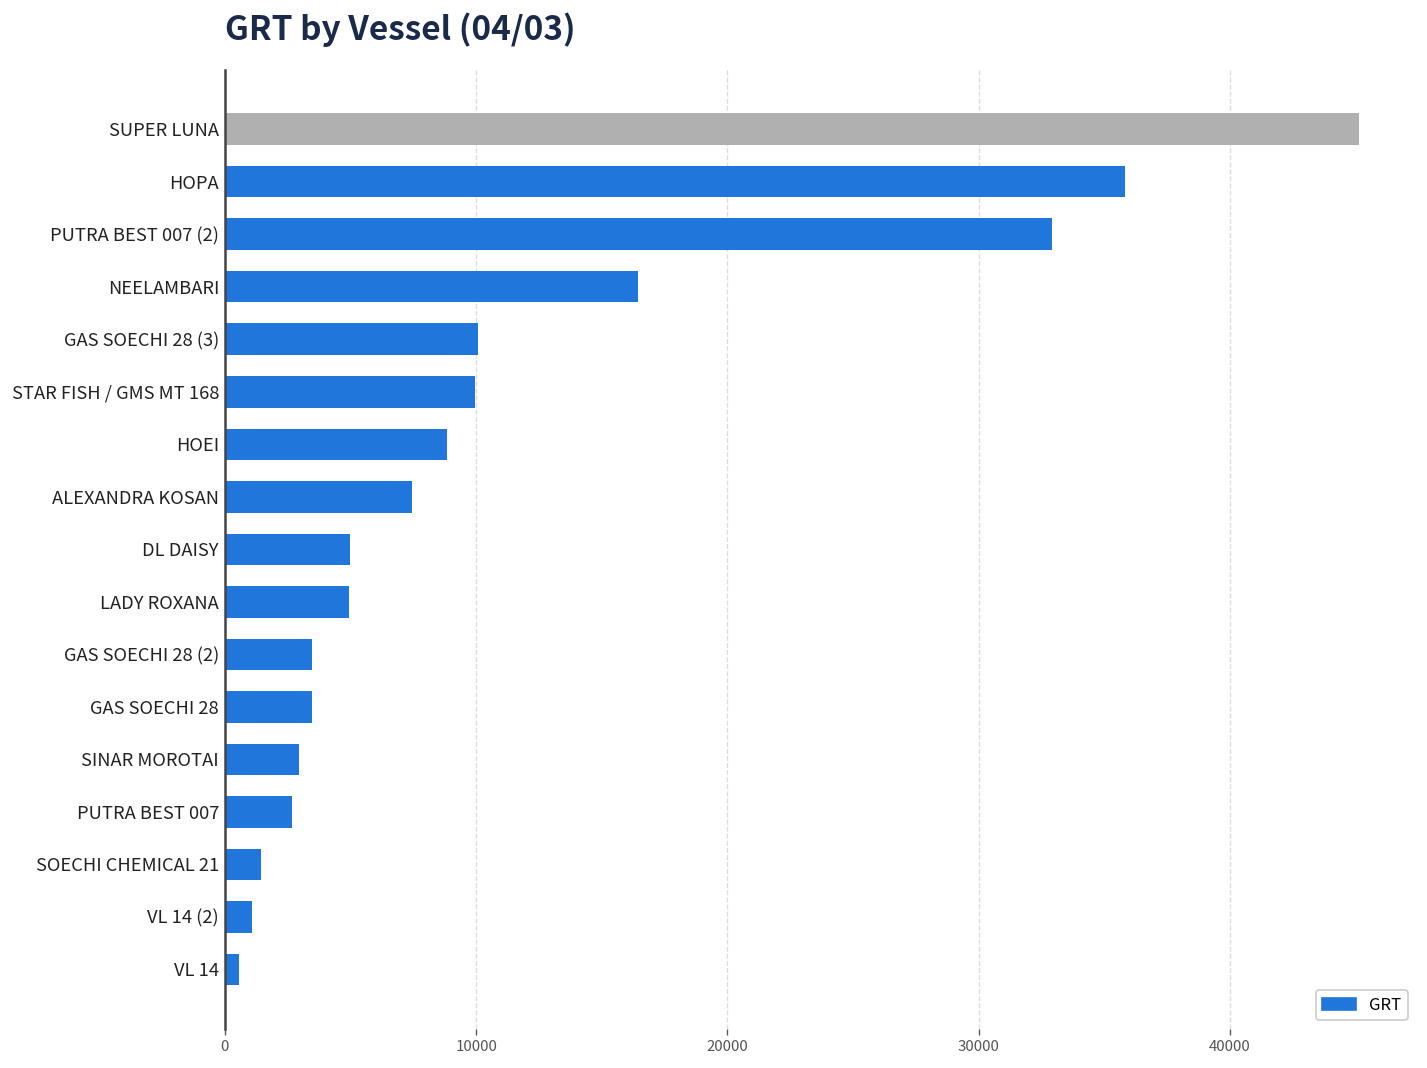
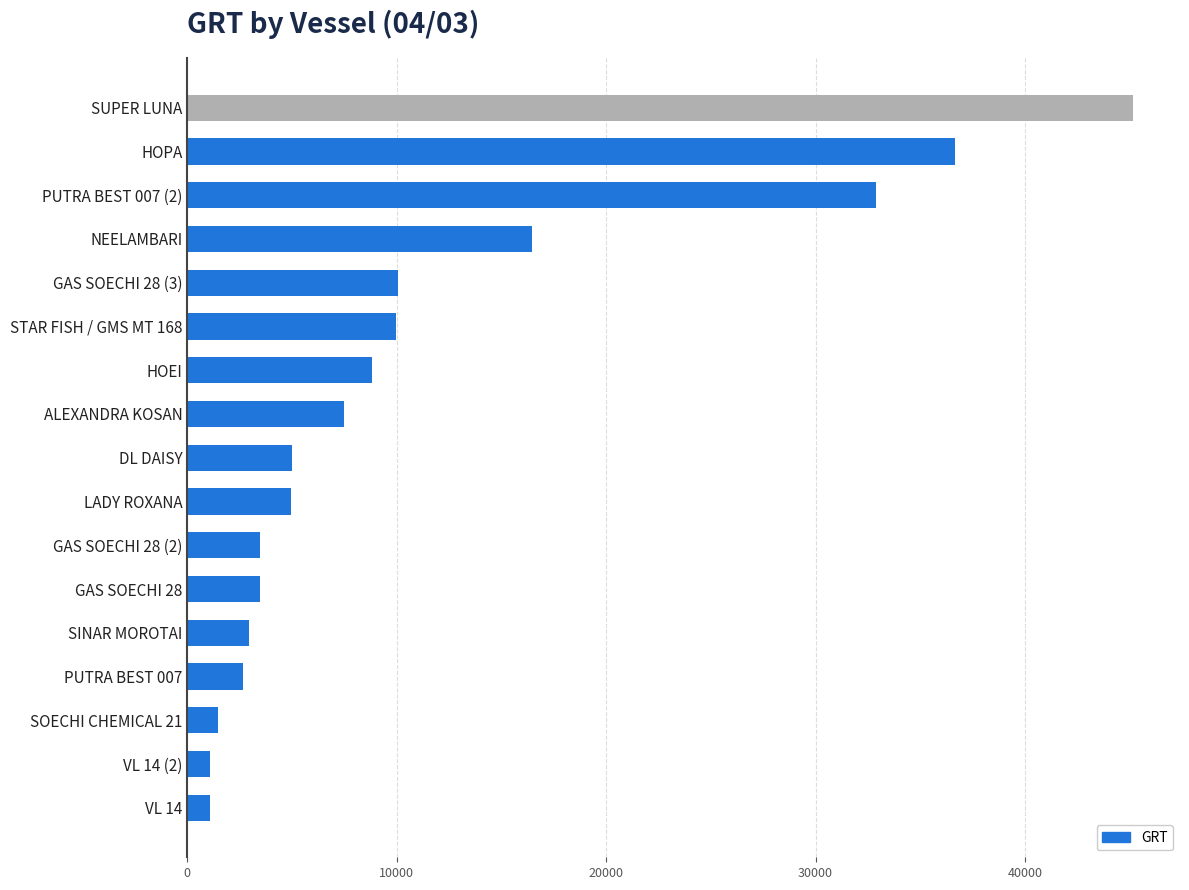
  {
    "SUPER LUNA": 45100,
-   "HOPA": 35800,
+   "HOPA": 36600,
    "PUTRA BEST 007 (2)": 32900,
    "NEELAMBARI": 16500,
    "GAS SOECHI 28 (3)": 10100,
    "STAR FISH / GMS MT 168": 10000,
    "HOEI": 8800,
    "ALEXANDRA KOSAN": 7500,
    "DL DAISY": 5000,
    "LADY ROXANA": 5000,
    "GAS SOECHI 28 (2)": 3500,
    "GAS SOECHI 28": 3500,
    "SINAR MOROTAI": 2900,
    "PUTRA BEST 007": 2700,
    "SOECHI CHEMICAL 21": 1400,
    "VL 14 (2)": 1100,
-   "VL 14": 600
+   "VL 14": 1100
  }
